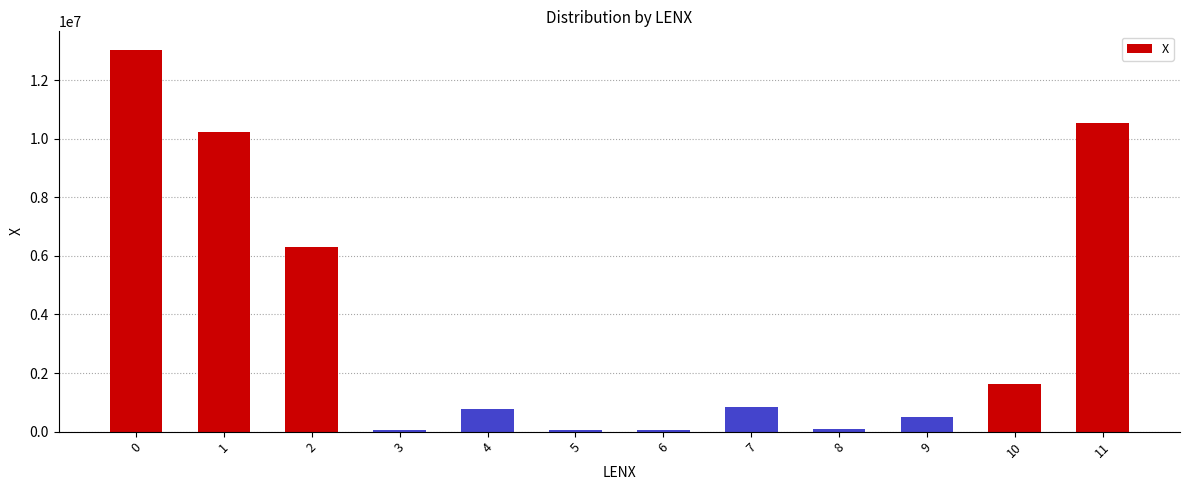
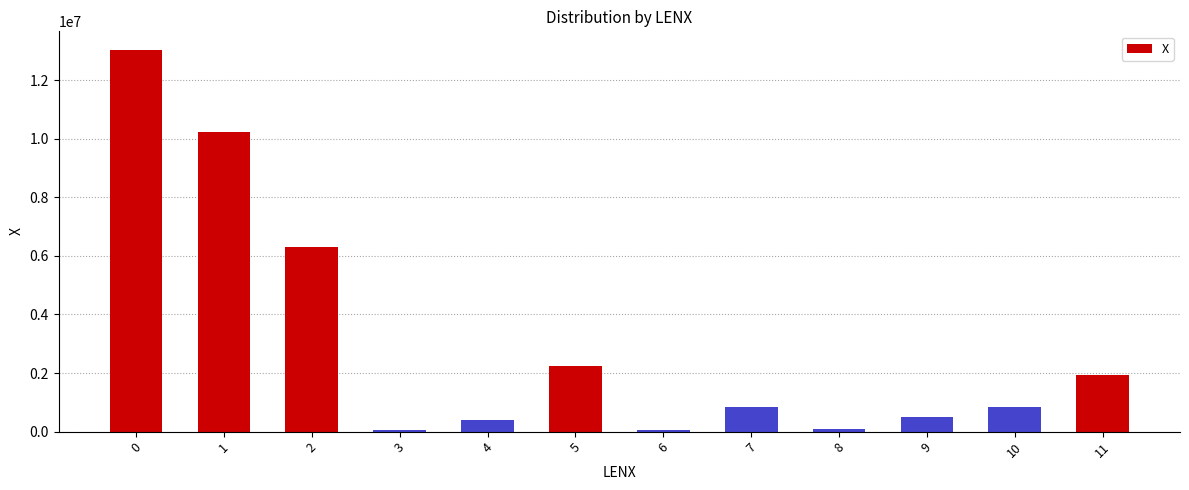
  {
    "0": 13000000,
    "1": 10200000,
    "2": 6300000,
-   "4": 800000,
-   "5": 100000,
+   "4": 400000,
+   "5": 2200000,
    "7": 800000,
    "9": 500000,
-   "10": 1600000,
-   "11": 10500000
+   "10": 800000,
+   "11": 1900000
  }
